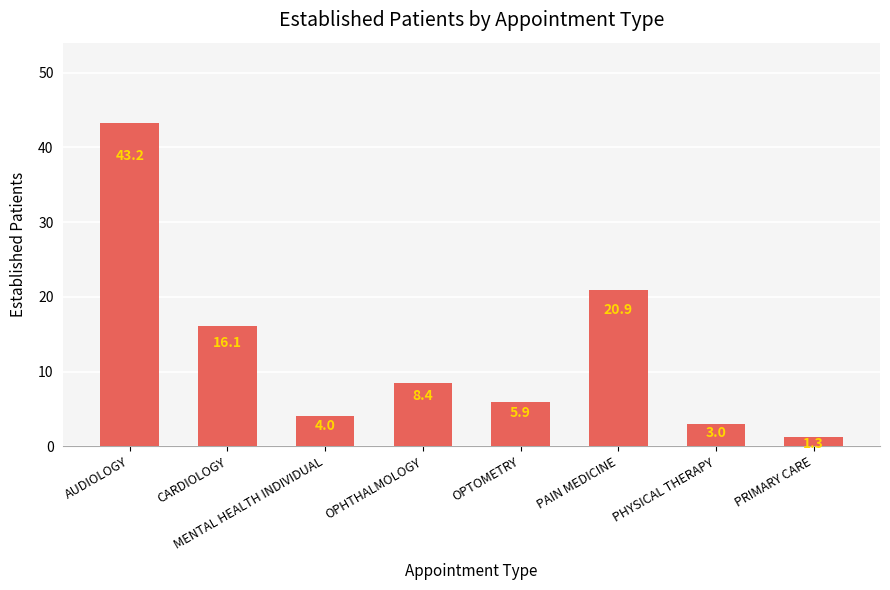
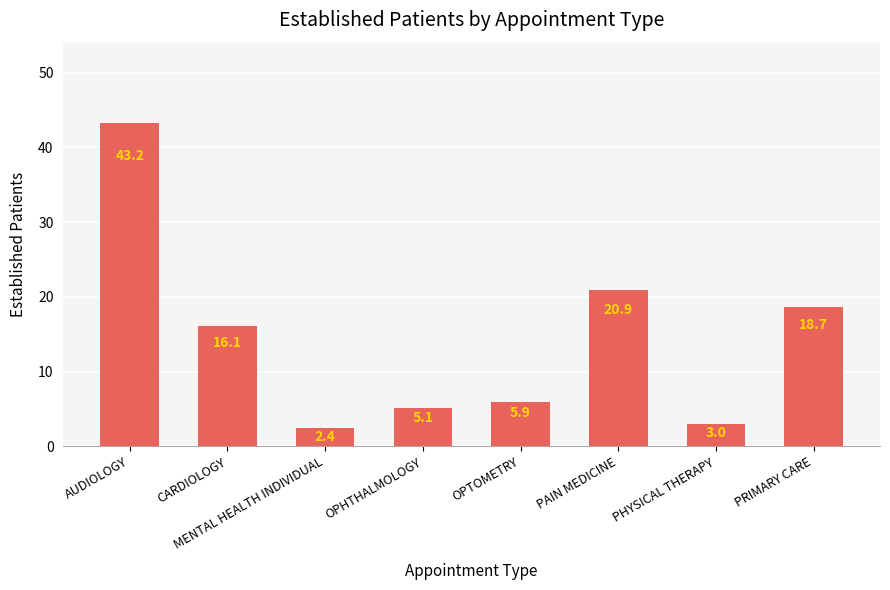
  {
    "AUDIOLOGY": 43.2,
    "CARDIOLOGY": 16.1,
-   "MENTAL HEALTH INDIVIDUAL": 4.0,
-   "OPHTHALMOLOGY": 8.4,
+   "MENTAL HEALTH INDIVIDUAL": 2.4,
+   "OPHTHALMOLOGY": 5.1,
    "OPTOMETRY": 5.9,
    "PAIN MEDICINE": 20.9,
    "PHYSICAL THERAPY": 3.0,
-   "PRIMARY CARE": 1.3
+   "PRIMARY CARE": 18.7
  }
